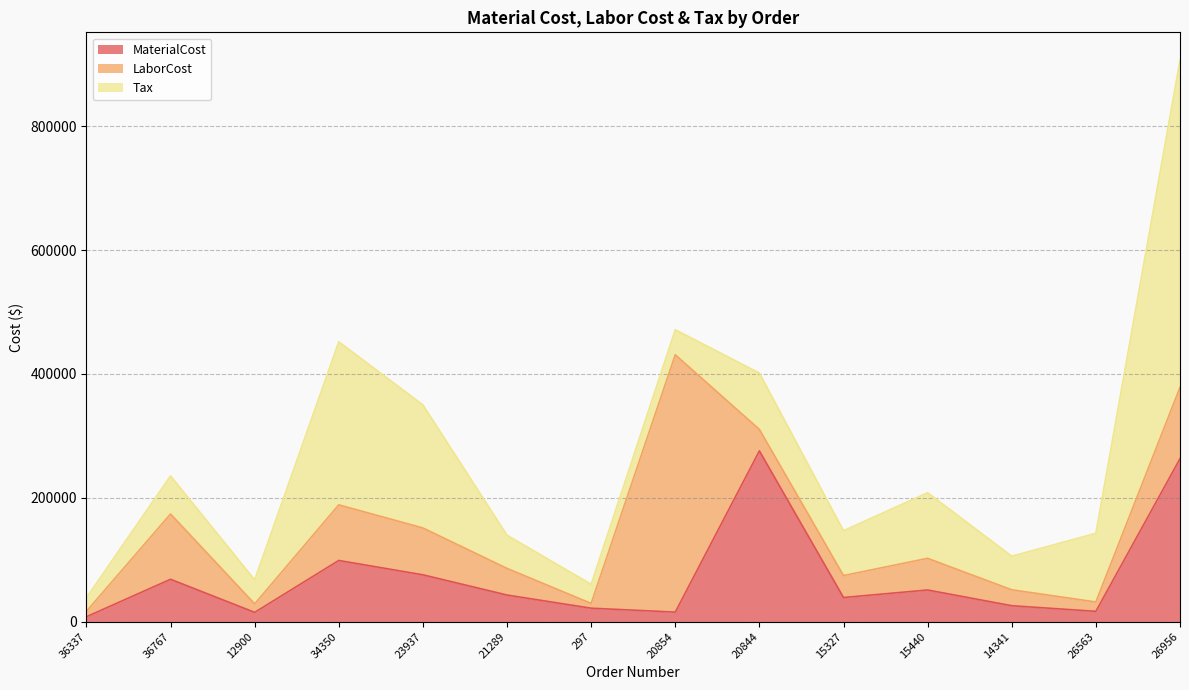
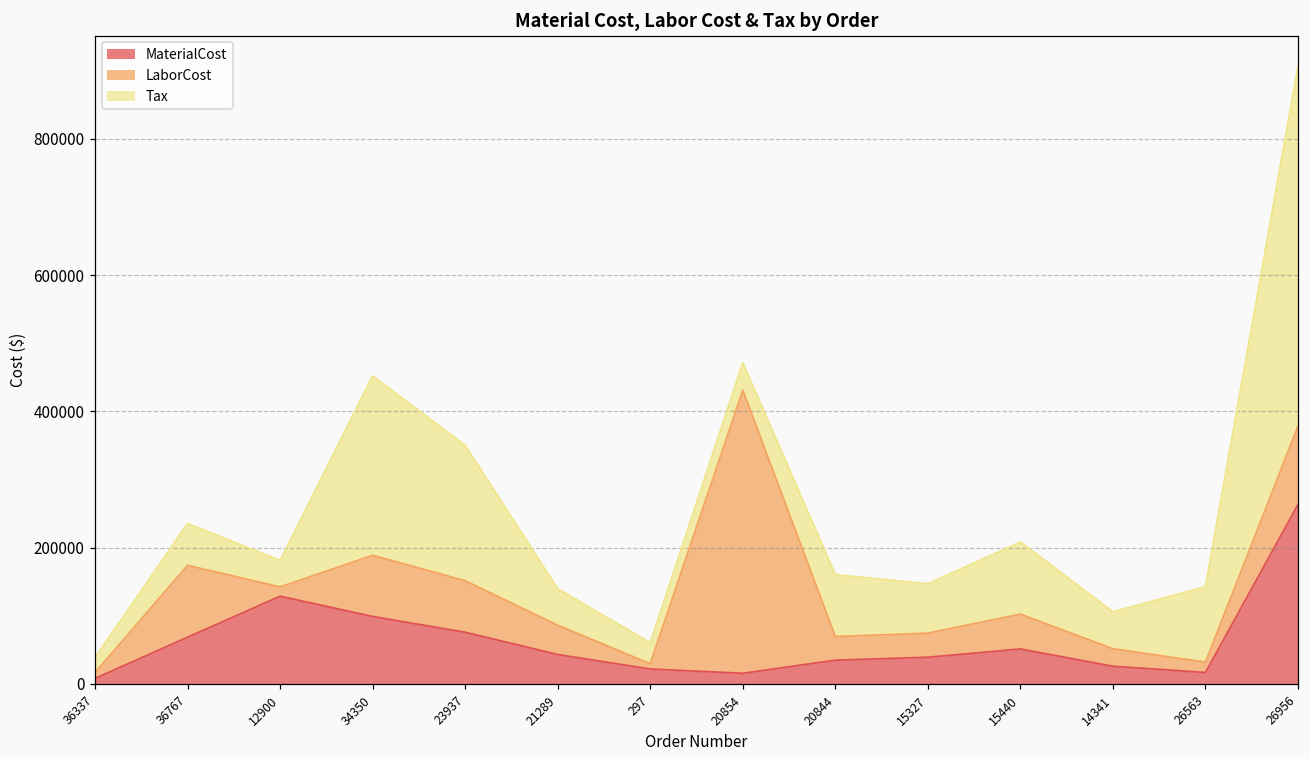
  {
    "MaterialCost": {
      "36337": 10000,
      "36767": 70000,
-     "12900": 10000,
+     "12900": 130000,
      "34350": 100000,
      "23937": 80000,
      "21289": 40000,
      "297": 20000,
      "20854": 20000,
-     "20844": 280000,
+     "20844": 30000,
      "15327": 40000,
      "15440": 50000,
      "14341": 30000,
      "26563": 20000,
      "26956": 260000
    },
    "LaborCost": {
      "36337": 10000,
      "36767": 110000,
      "12900": 10000,
      "34350": 90000,
      "23937": 80000,
      "21289": 40000,
      "297": 10000,
      "20854": 420000,
      "20844": 30000,
      "15327": 40000,
      "15440": 50000,
      "14341": 30000,
      "26563": 20000,
      "26956": 120000
    },
    "Tax": {
      "36337": 20000,
      "36767": 60000,
      "12900": 40000,
      "34350": 260000,
      "23937": 200000,
      "21289": 50000,
      "297": 30000,
      "20854": 40000,
      "20844": 90000,
      "15327": 70000,
      "15440": 110000,
      "14341": 50000,
      "26563": 110000,
      "26956": 530000
    }
  }
